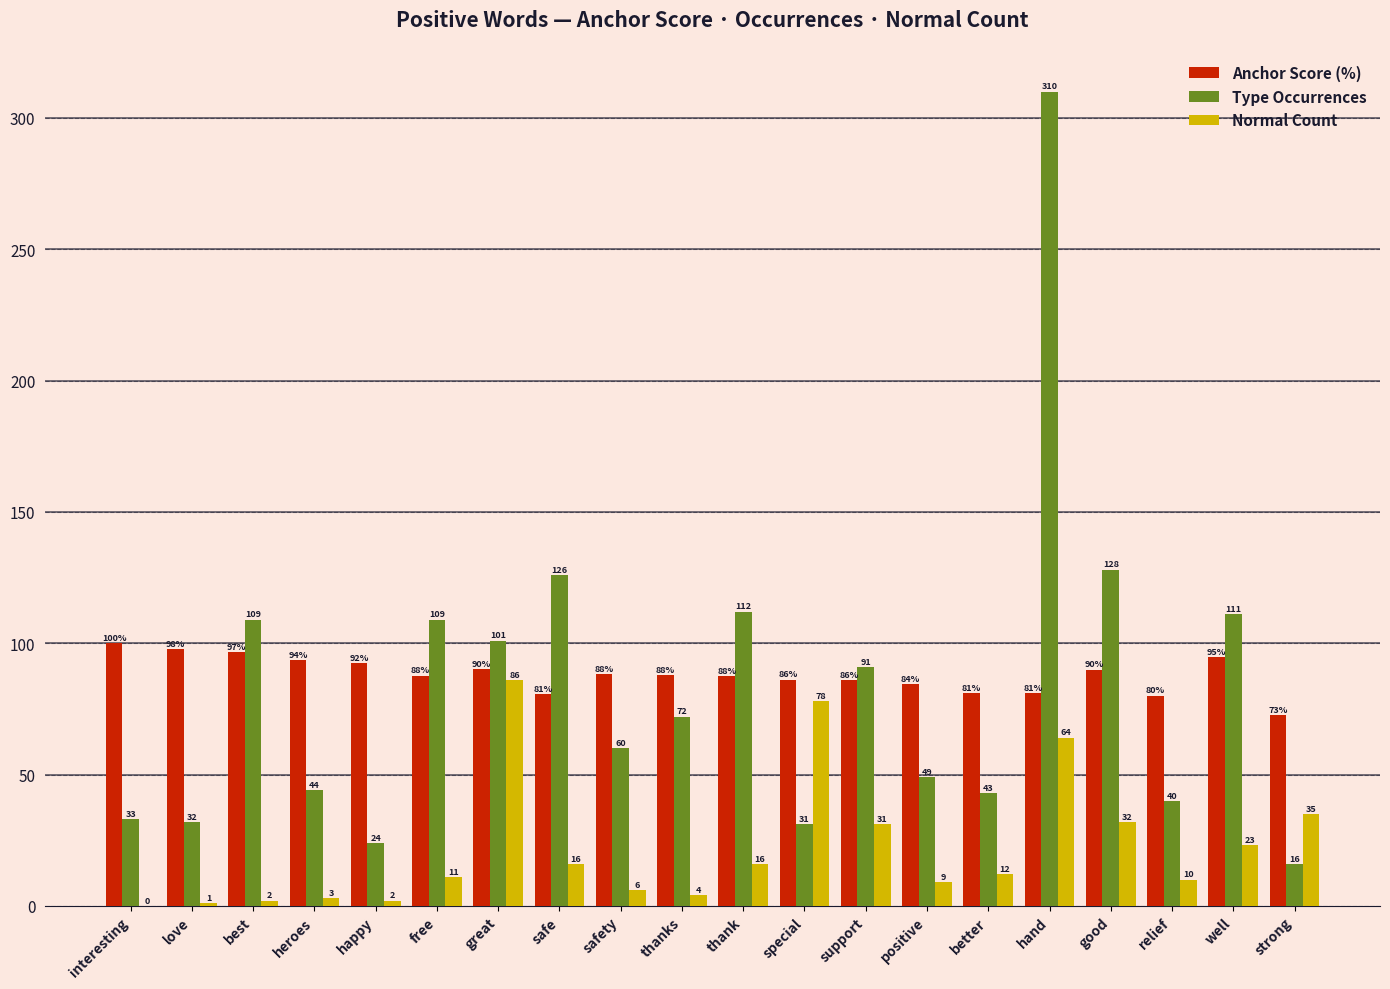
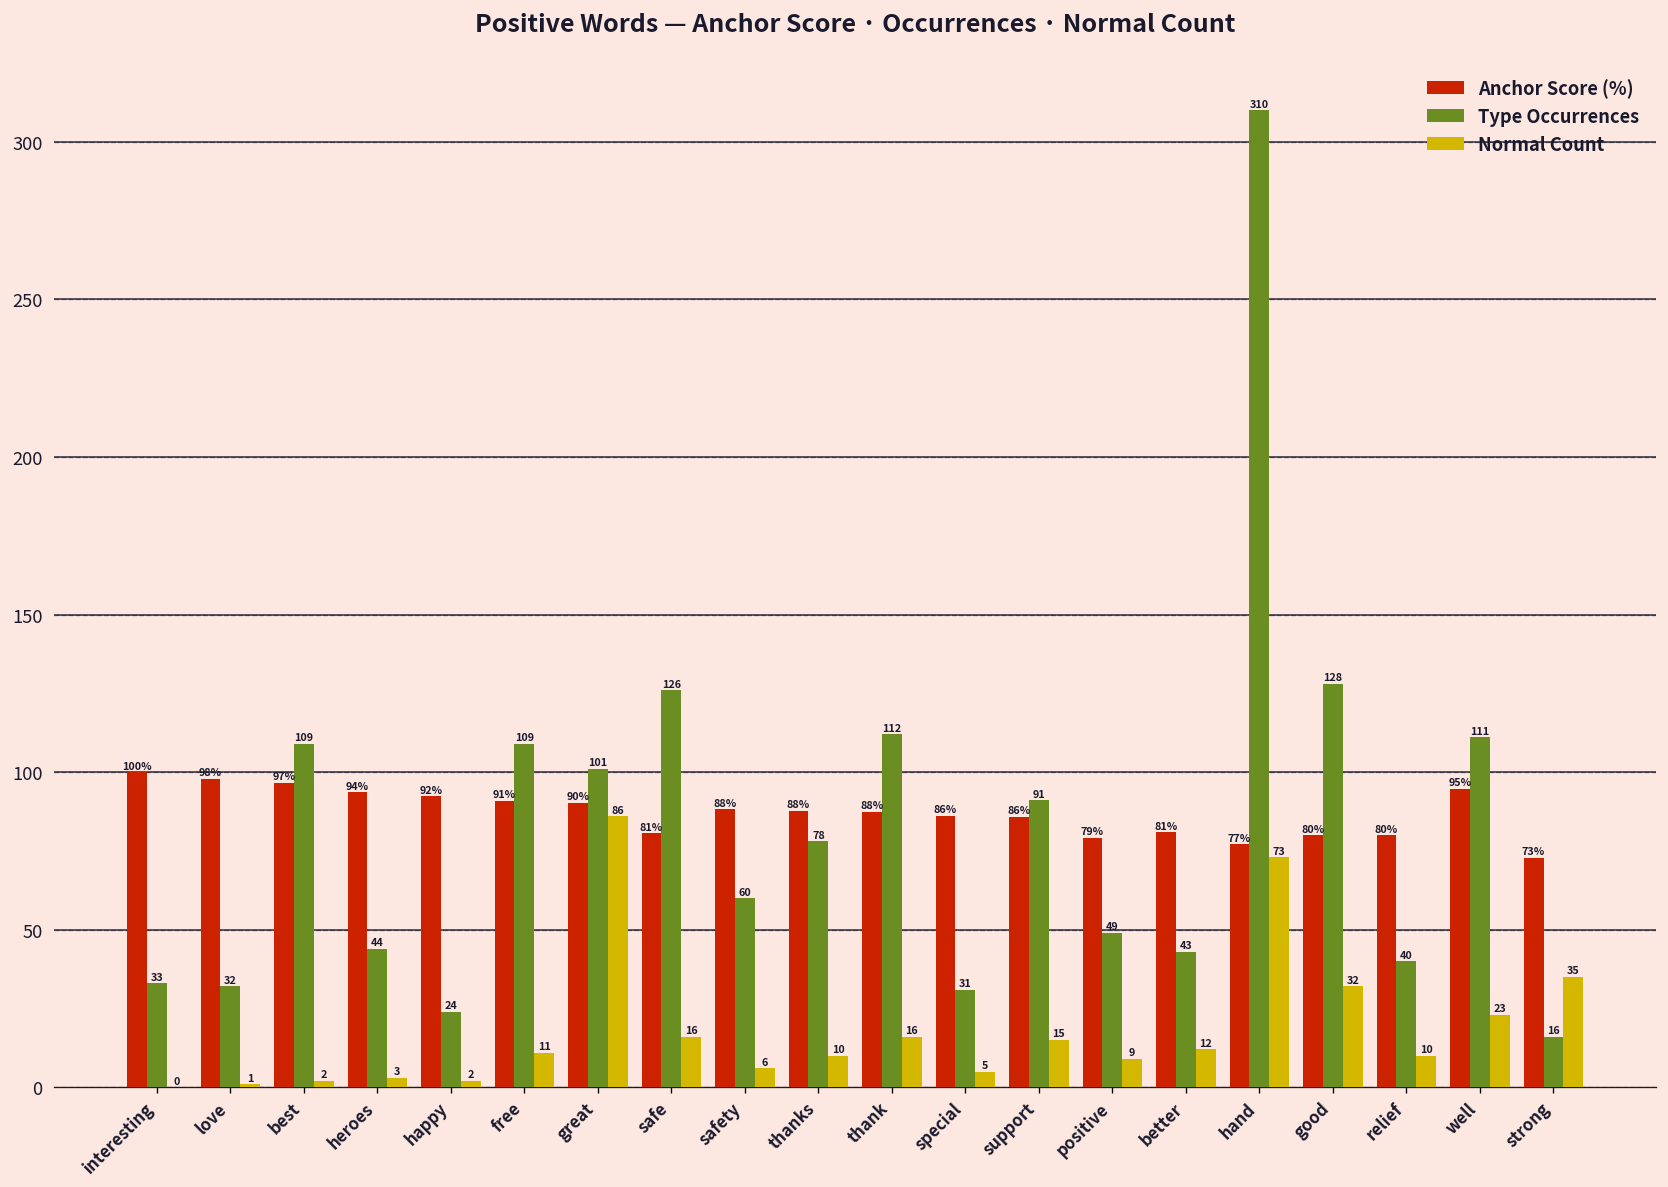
  {
    "Anchor Score (%)": {
      "interesting": "100%",
      "love": "98%",
      "best": "97%",
      "heroes": "94%",
      "happy": "92%",
-     "free": "88%",
+     "free": "91%",
      "great": "90%",
      "safe": "81%",
      "safety": "88%",
      "thanks": "88%",
      "thank": "88%",
      "special": "86%",
      "support": "86%",
-     "positive": "84%",
+     "positive": "79%",
      "better": "81%",
-     "hand": "81%",
-     "good": "90%",
+     "hand": "77%",
+     "good": "80%",
      "relief": "80%",
      "well": "95%",
      "strong": "73%"
    },
    "Type Occurrences": {
      "interesting": "33",
      "love": "32",
      "best": "109",
      "heroes": "44",
      "happy": "24",
      "free": "109",
      "great": "101",
      "safe": "126",
      "safety": "60",
-     "thanks": "72",
+     "thanks": "78",
      "thank": "112",
      "special": "31",
      "support": "91",
      "positive": "49",
      "better": "43",
      "hand": "310",
      "good": "128",
      "relief": "40",
      "well": "111",
      "strong": "16"
    },
    "Normal Count": {
      "interesting": "0",
      "love": "1",
      "best": "2",
      "heroes": "3",
      "happy": "2",
      "free": "11",
      "great": "86",
      "safe": "16",
      "safety": "6",
-     "thanks": "4",
+     "thanks": "10",
      "thank": "16",
-     "special": "78",
-     "support": "31",
+     "special": "5",
+     "support": "15",
      "positive": "9",
      "better": "12",
-     "hand": "64",
+     "hand": "73",
      "good": "32",
      "relief": "10",
      "well": "23",
      "strong": "35"
    }
  }
